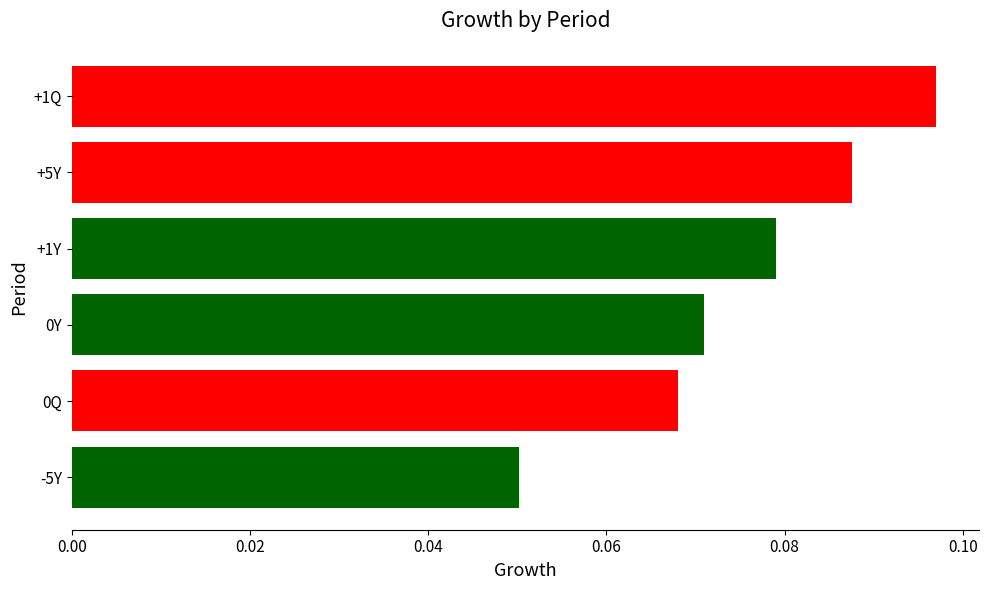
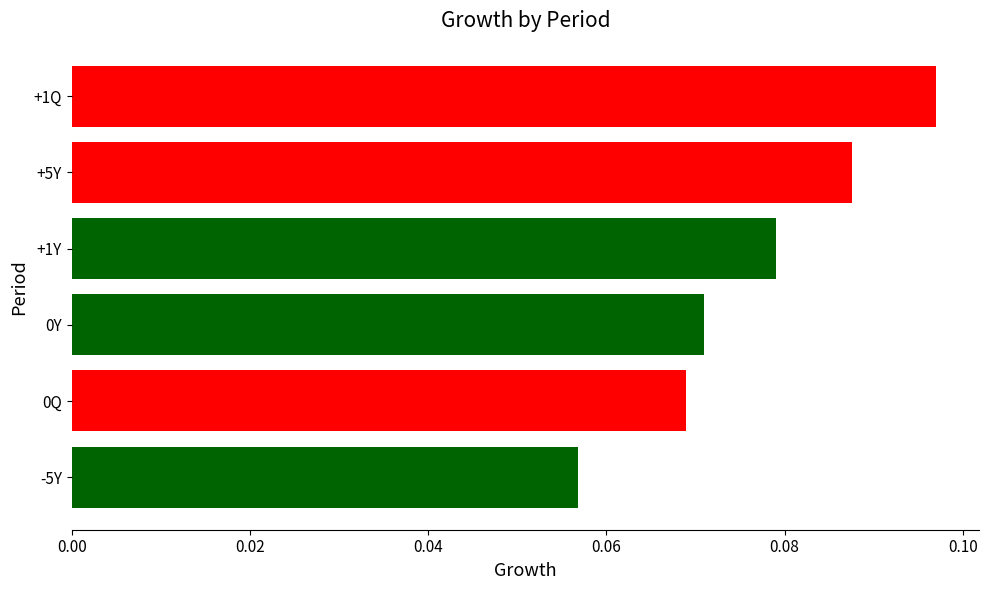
  {
    "+1Q": 0.097,
    "+5Y": 0.088,
    "+1Y": 0.079,
    "0Y": 0.071,
-   "0Q": 0.068,
-   "-5Y": 0.050
+   "0Q": 0.069,
+   "-5Y": 0.057
  }
